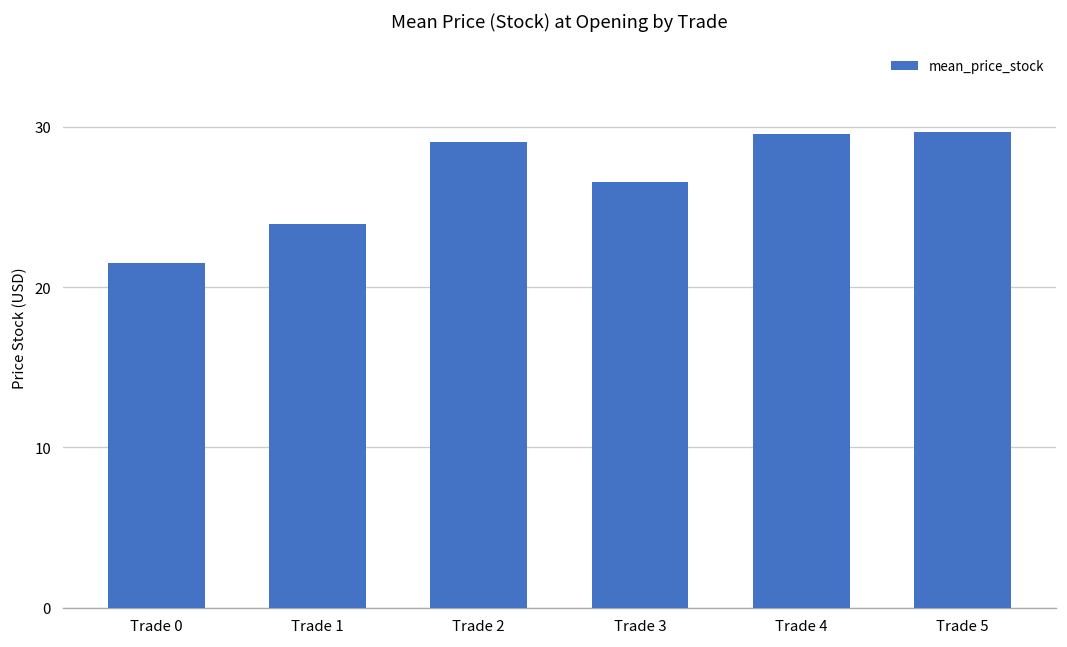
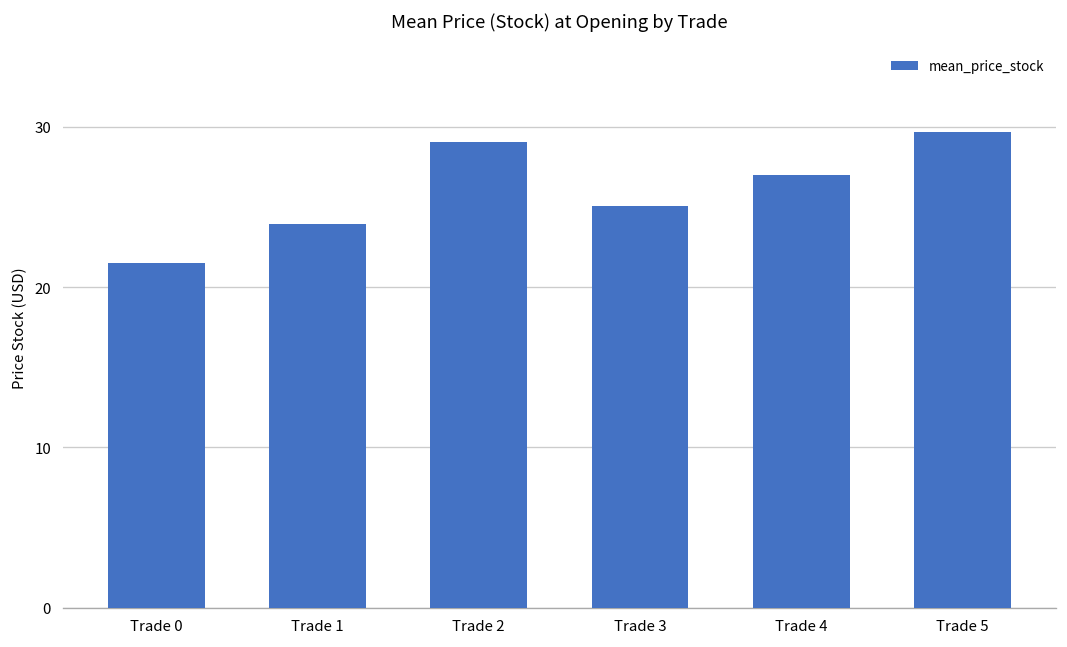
  {
    "Trade 0": 21.5,
    "Trade 1": 23.9,
    "Trade 2": 29.1,
-   "Trade 3": 26.6,
-   "Trade 4": 29.6,
+   "Trade 3": 25.1,
+   "Trade 4": 27.0,
    "Trade 5": 29.7
  }
